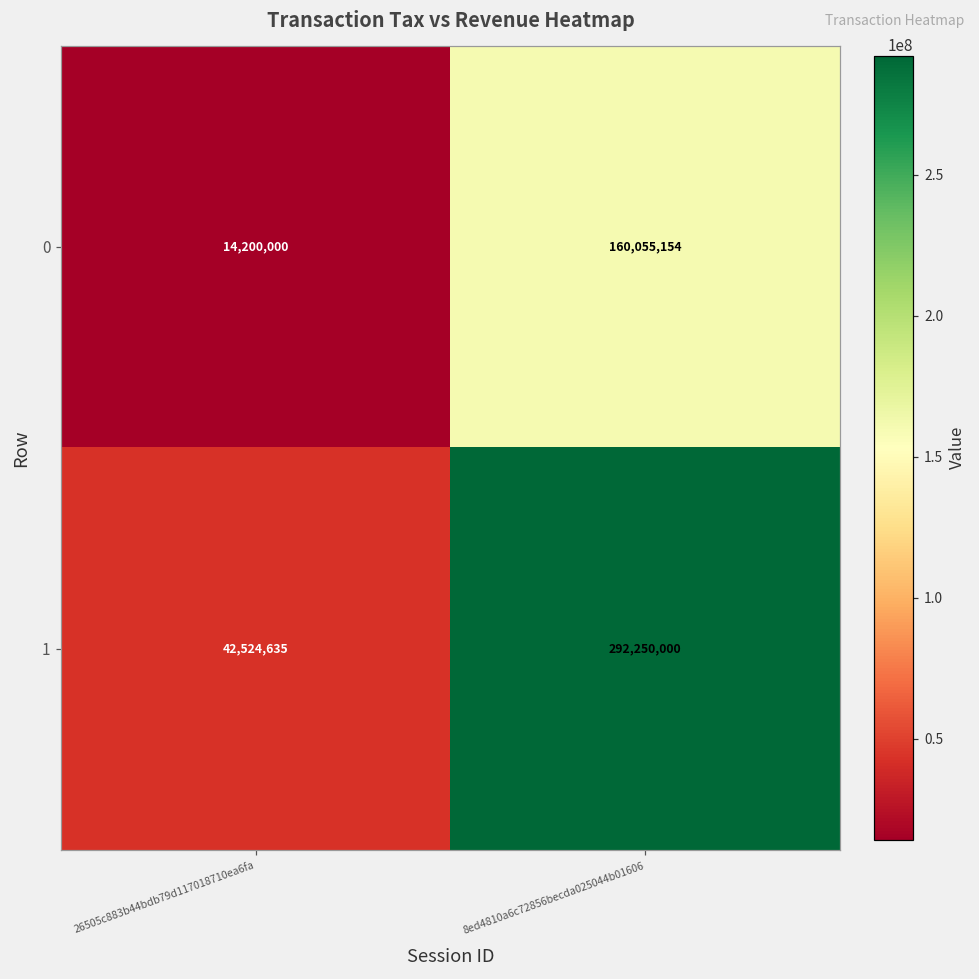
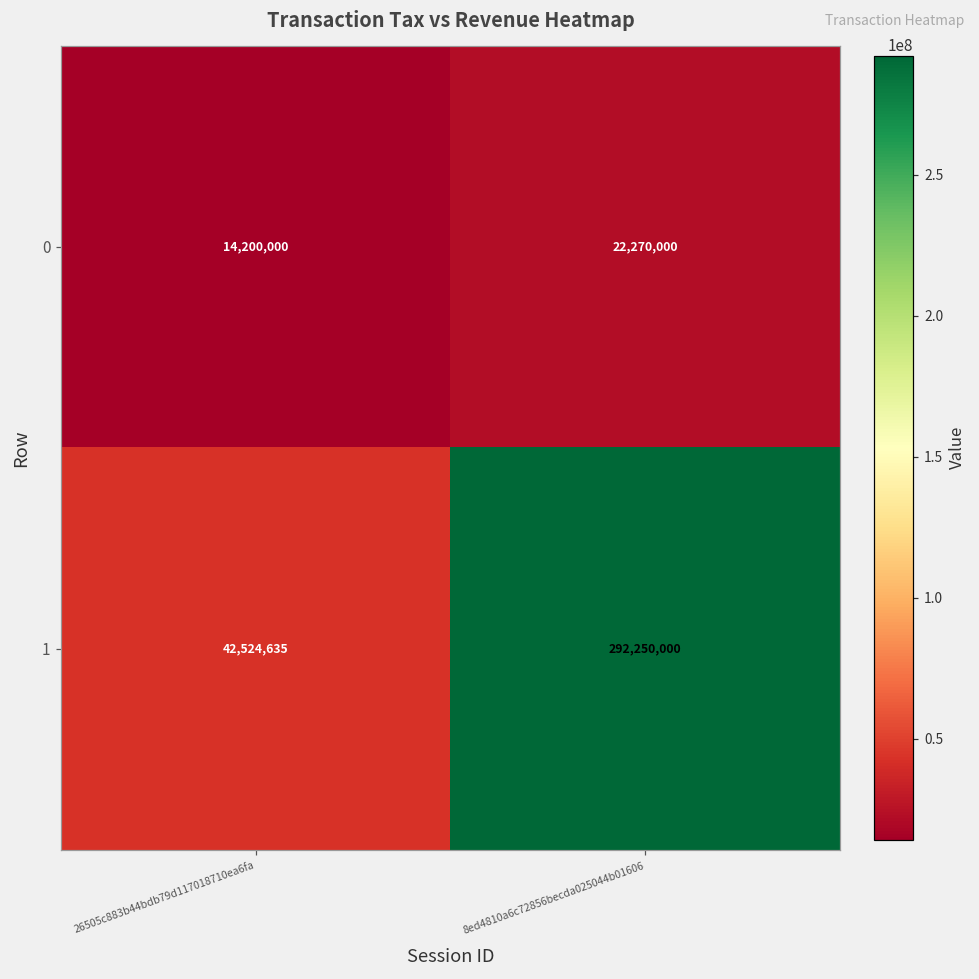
  {
    "0": {
      "26505c883b44bdb79d117018710ea6fa": "14,200,000",
-     "8ed4810a6c72856becda025044b01606": "160,055,154"
+     "8ed4810a6c72856becda025044b01606": "22,270,000"
    },
    "1": {
      "26505c883b44bdb79d117018710ea6fa": "42,524,635",
      "8ed4810a6c72856becda025044b01606": "292,250,000"
    }
  }
